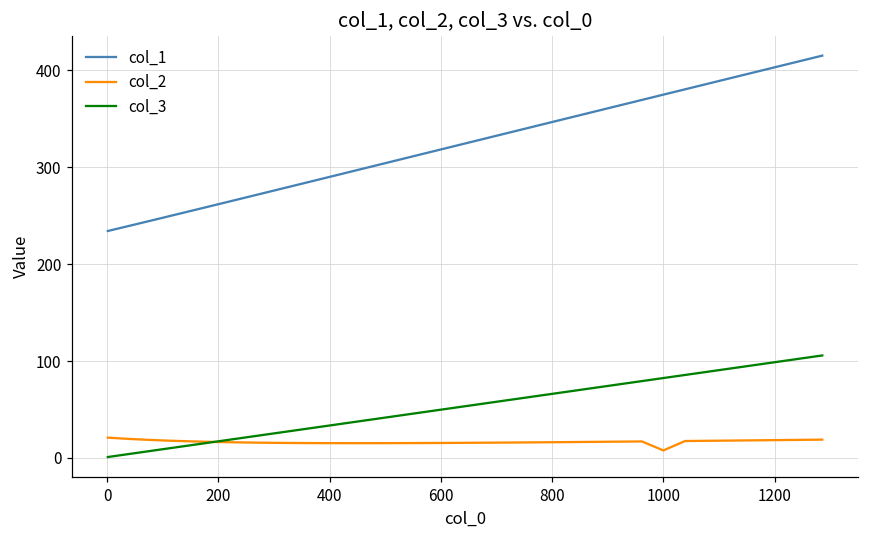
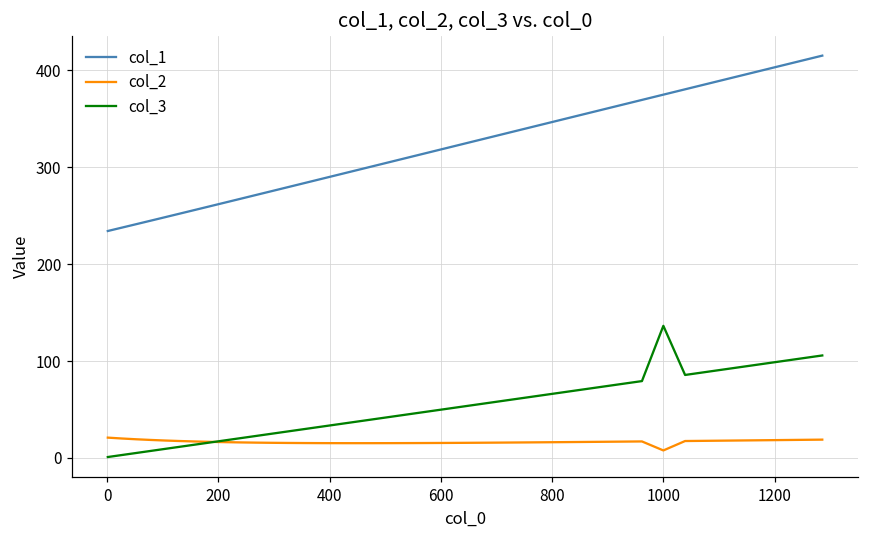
  {
    "col_1": {
      "1000": 370
    },
    "col_2": {
      "1000": 10
    },
    "col_3": {
-     "1000": 80
+     "1000": 140
    }
  }
